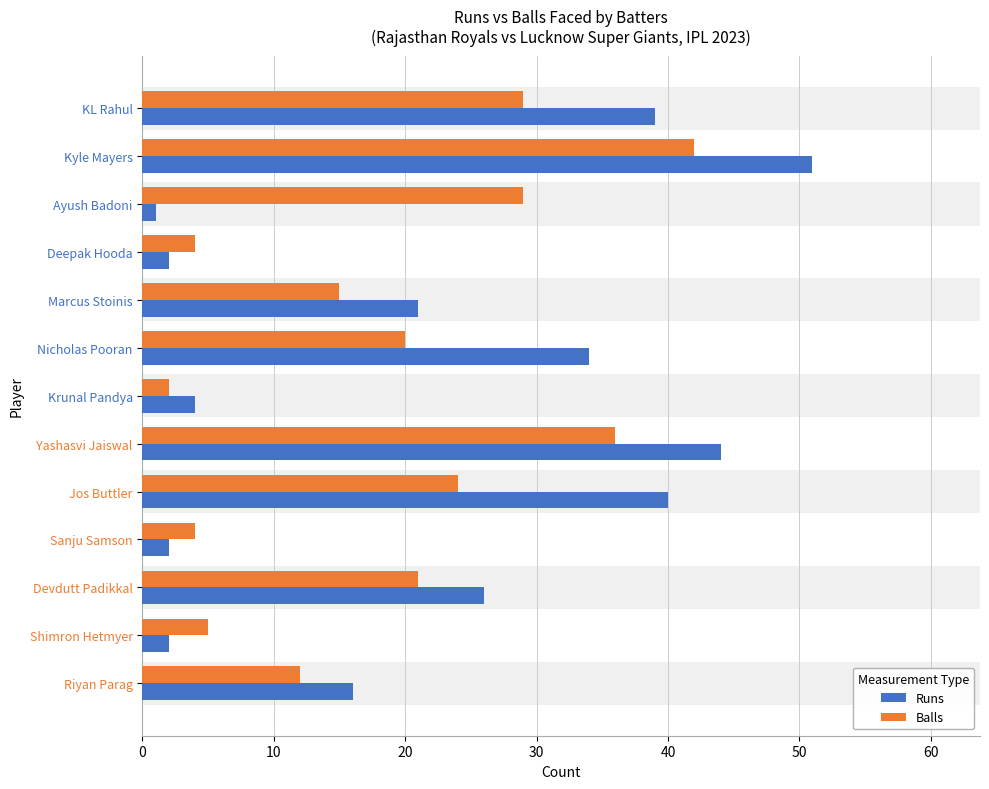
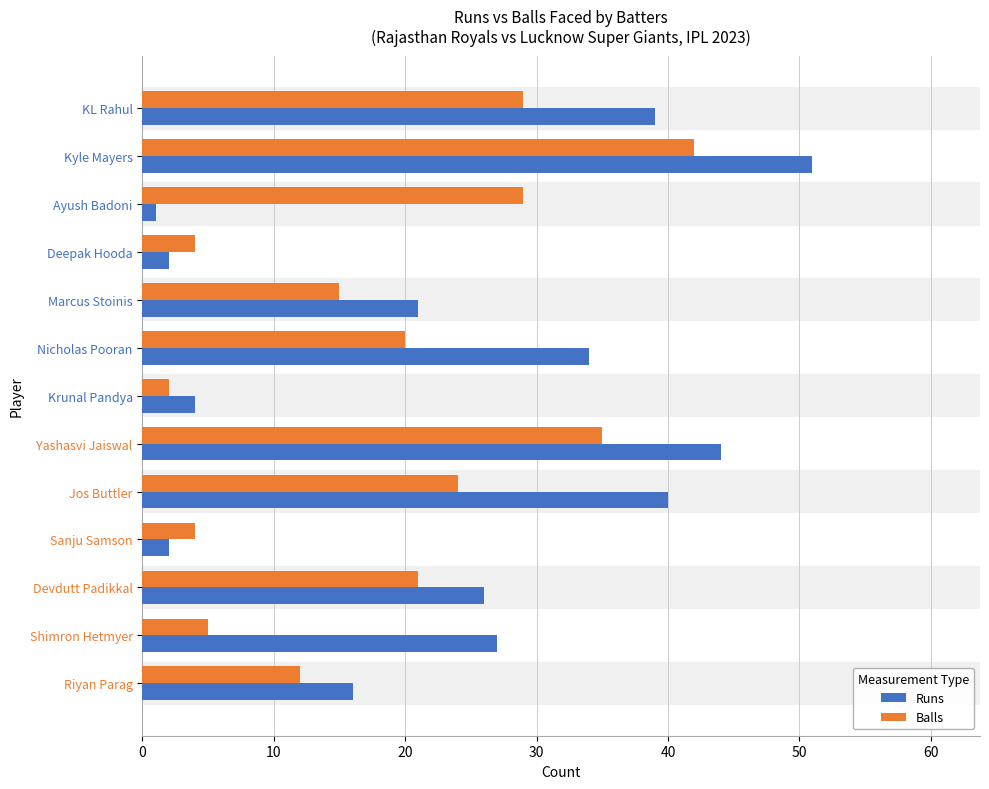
  {
    "Runs": {
-     "Shimron Hetmyer": 2
+     "Shimron Hetmyer": 27
    },
    "Balls": {
-     "Yashasvi Jaiswal": 36
+     "Yashasvi Jaiswal": 35
    }
  }
